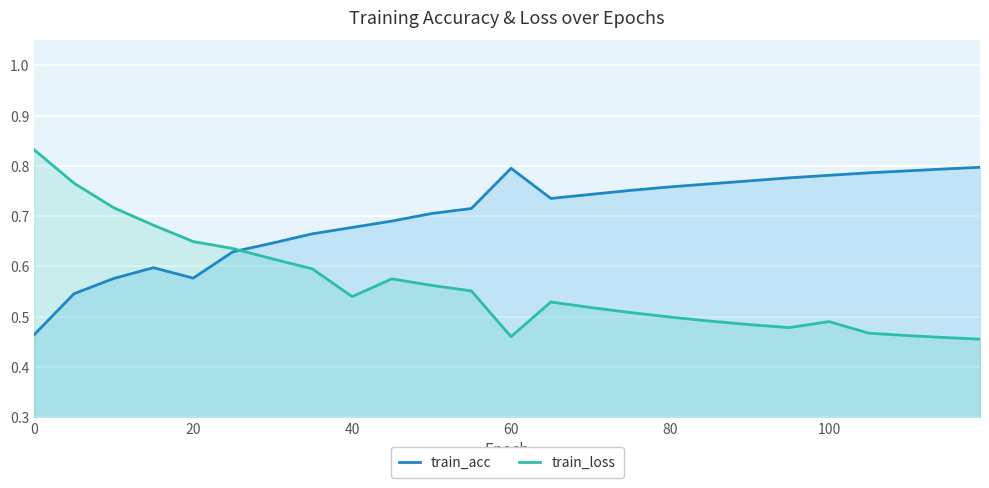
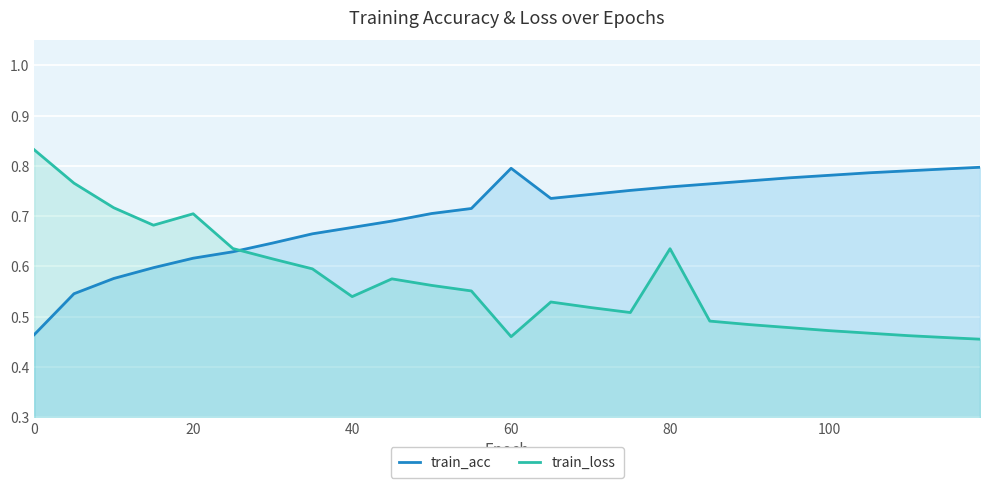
  {
    "train_acc": {
      "0": 0.46,
-     "20": 0.58,
+     "20": 0.62,
      "40": 0.68,
      "60": 0.80,
      "80": 0.76,
      "100": 0.78
    },
    "train_loss": {
      "0": 0.83,
-     "20": 0.65,
+     "20": 0.70,
      "40": 0.54,
      "60": 0.46,
-     "80": 0.50,
-     "100": 0.49
+     "80": 0.64,
+     "100": 0.47
    }
  }
